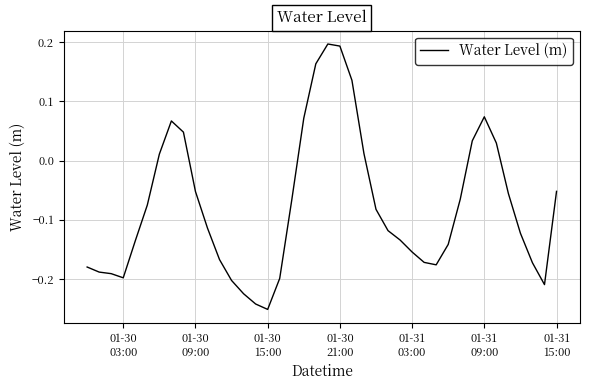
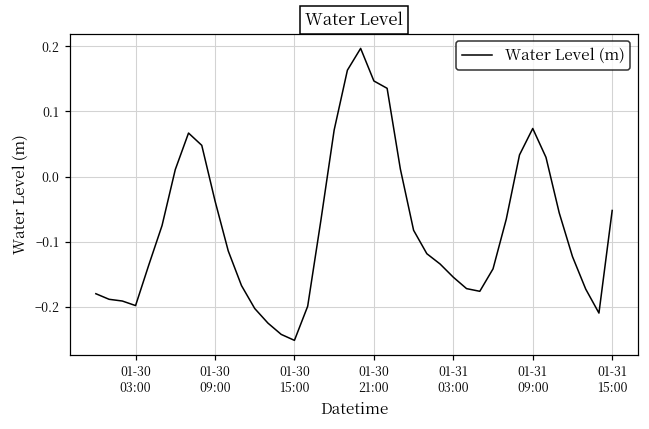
  {
    "01-30 03:00": -0.20,
-   "01-30 09:00": -0.05,
+   "01-30 09:00": -0.04,
    "01-30 15:00": -0.25,
-   "01-30 21:00": 0.19,
+   "01-30 21:00": 0.15,
    "01-31 03:00": -0.15,
    "01-31 09:00": 0.07,
    "01-31 15:00": -0.05
  }
